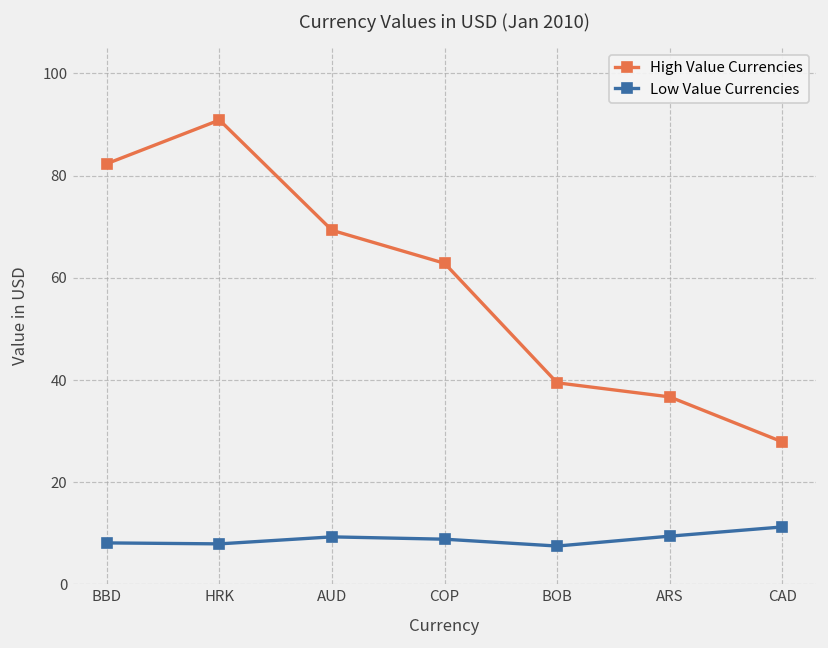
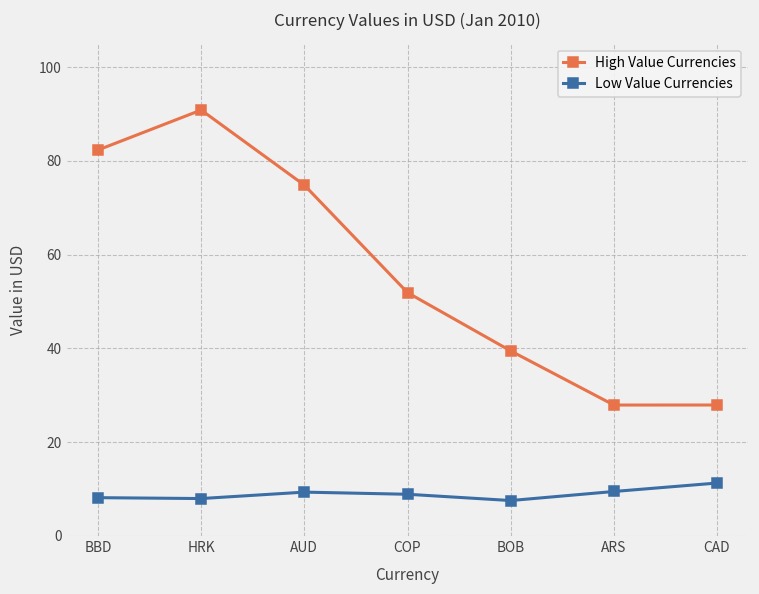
  {
    "High Value Currencies": {
      "BBD": 82,
      "HRK": 91,
-     "AUD": 69,
-     "COP": 63,
+     "AUD": 75,
+     "COP": 52,
      "BOB": 39,
-     "ARS": 37,
+     "ARS": 28,
      "CAD": 28
    },
    "Low Value Currencies": {
      "BBD": 8,
      "HRK": 8,
      "AUD": 9,
      "COP": 9,
      "BOB": 8,
      "ARS": 9,
      "CAD": 11
    }
  }
